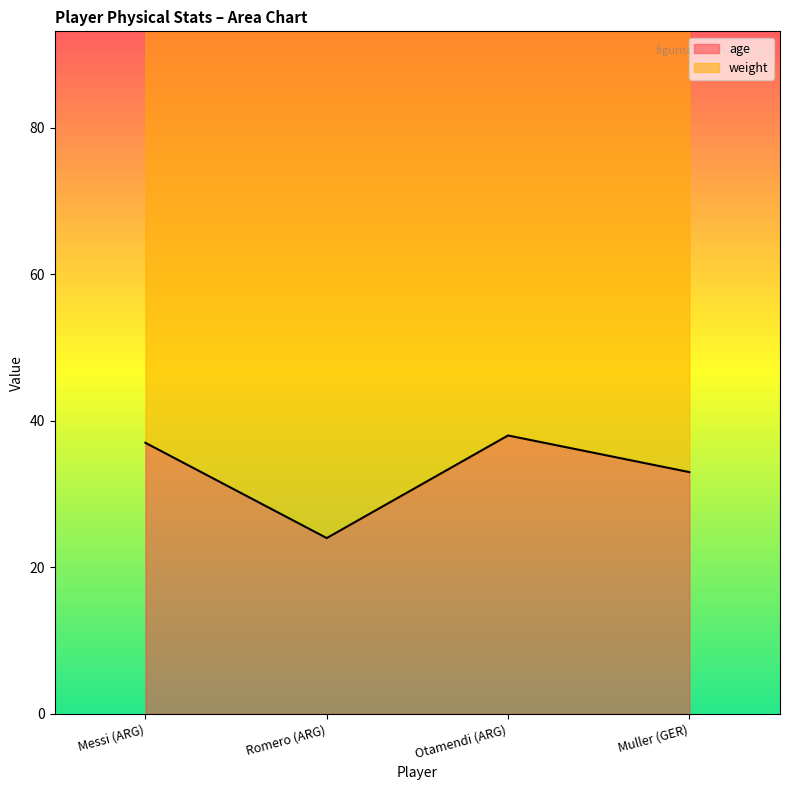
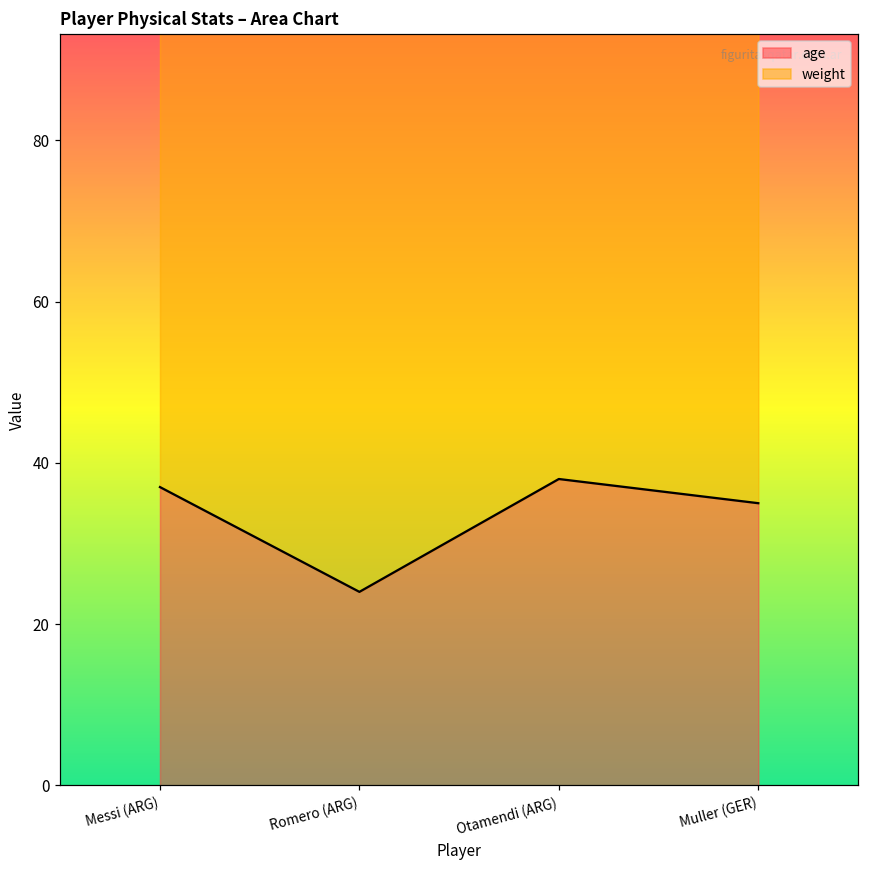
  {
    "age": {
      "Messi (ARG)": 37,
      "Romero (ARG)": 24,
      "Otamendi (ARG)": 38,
-     "Muller (GER)": 33
+     "Muller (GER)": 35
    }
  }
